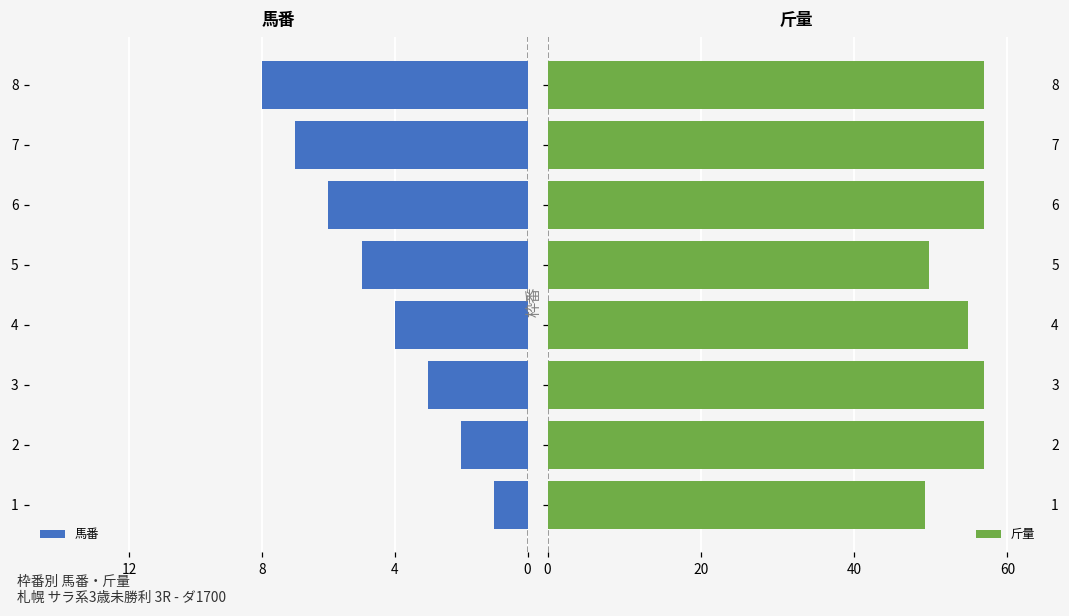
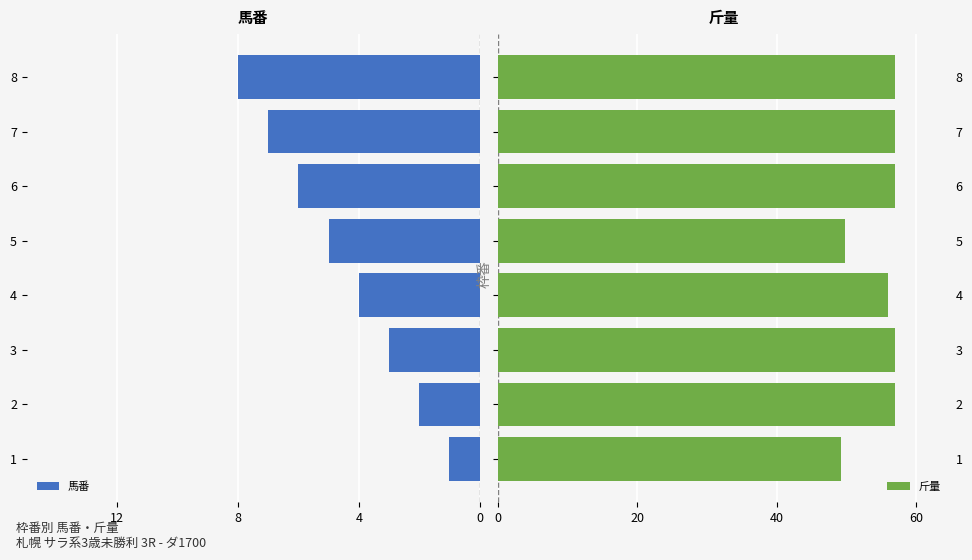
  {
    "斤量": {
      "8": 57,
      "7": 57,
      "6": 57,
      "5": 50,
-     "4": 55,
+     "4": 56,
      "3": 57,
      "2": 57,
      "1": 49
    }
  }
